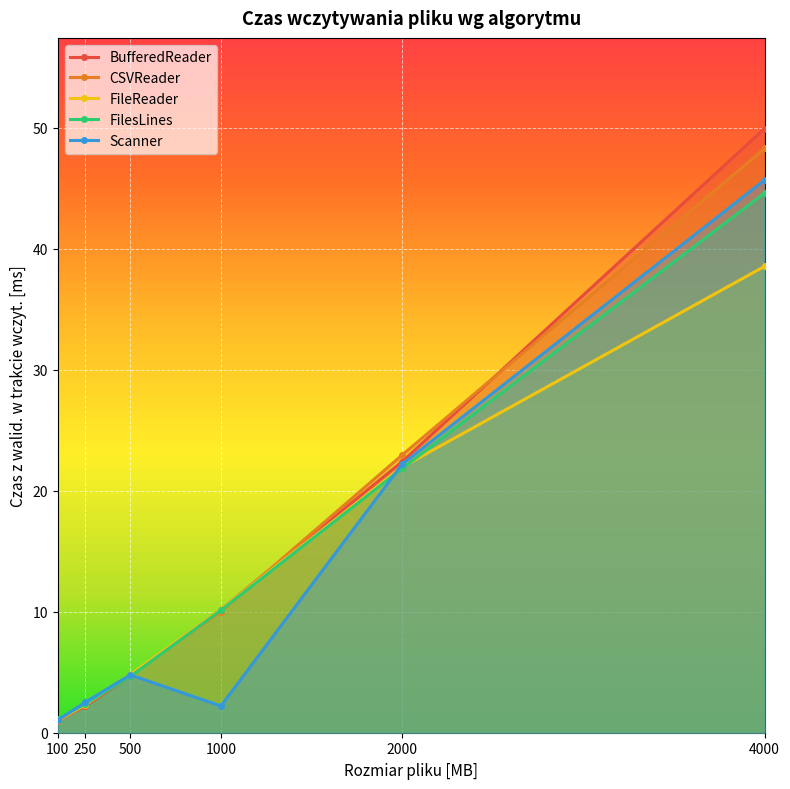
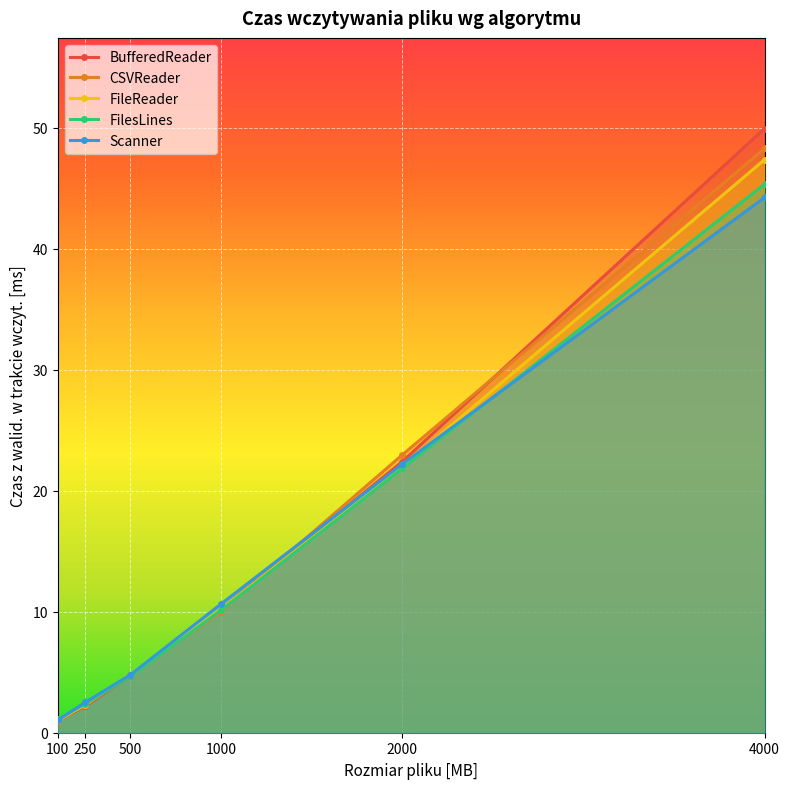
  {
    "FileReader": {
-     "4000": 38.6
+     "4000": 47.4
    },
    "FilesLines": {
-     "4000": 44.6
+     "4000": 45.3
    },
    "Scanner": {
-     "1000": 2.2,
+     "1000": 10.6,
      "2000": 22.2,
-     "4000": 45.7
+     "4000": 44.2
    }
  }
